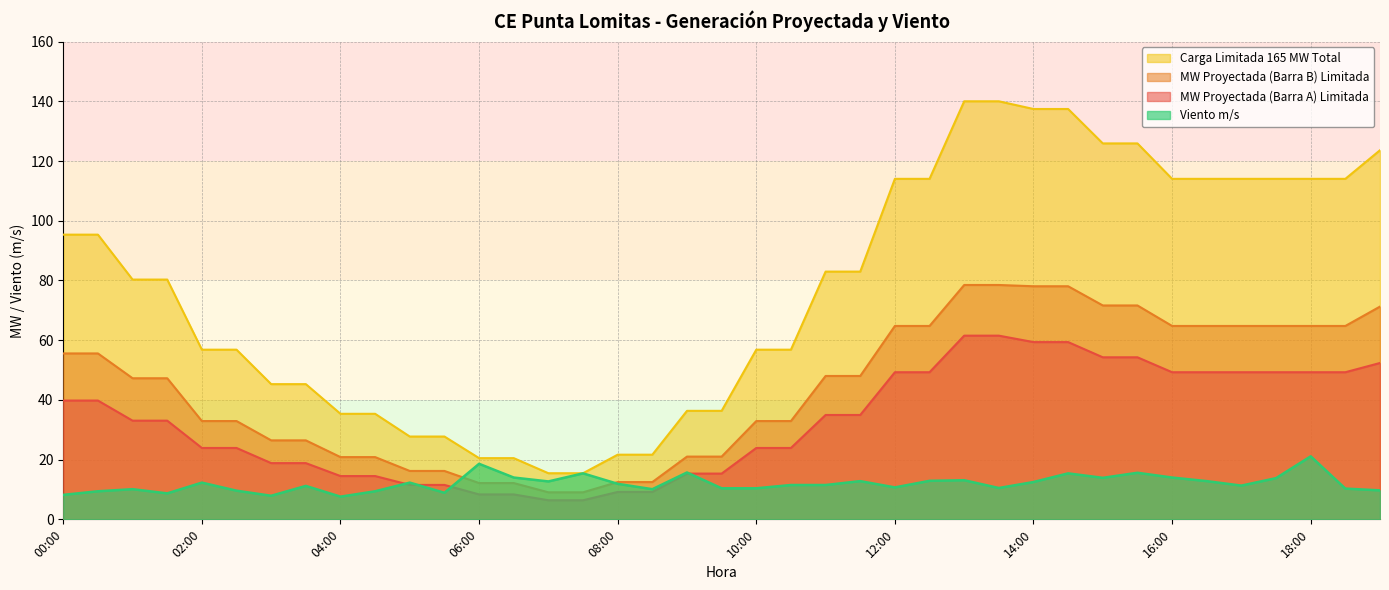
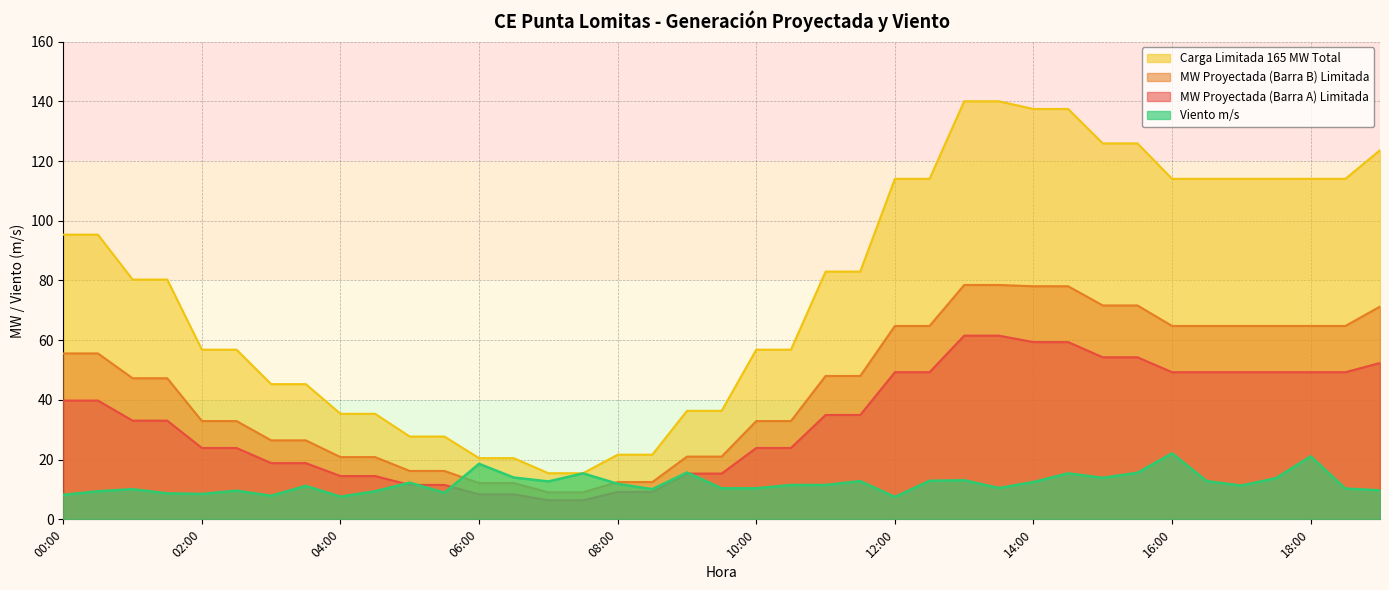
  {
    "Carga Limitada 165 MW Total": {
      "00:00": 95,
      "02:00": 57,
      "04:00": 35,
      "06:00": 20,
      "08:00": 22,
      "10:00": 57,
      "12:00": 114,
      "14:00": 137,
      "16:00": 114,
      "18:00": 114
    },
    "Viento m/s": {
      "00:00": 8,
-     "02:00": 12,
+     "02:00": 9,
      "04:00": 8,
      "06:00": 19,
      "10:00": 10,
-     "12:00": 11,
+     "12:00": 8,
      "14:00": 13,
-     "16:00": 14,
+     "16:00": 22,
      "18:00": 21
    }
  }
